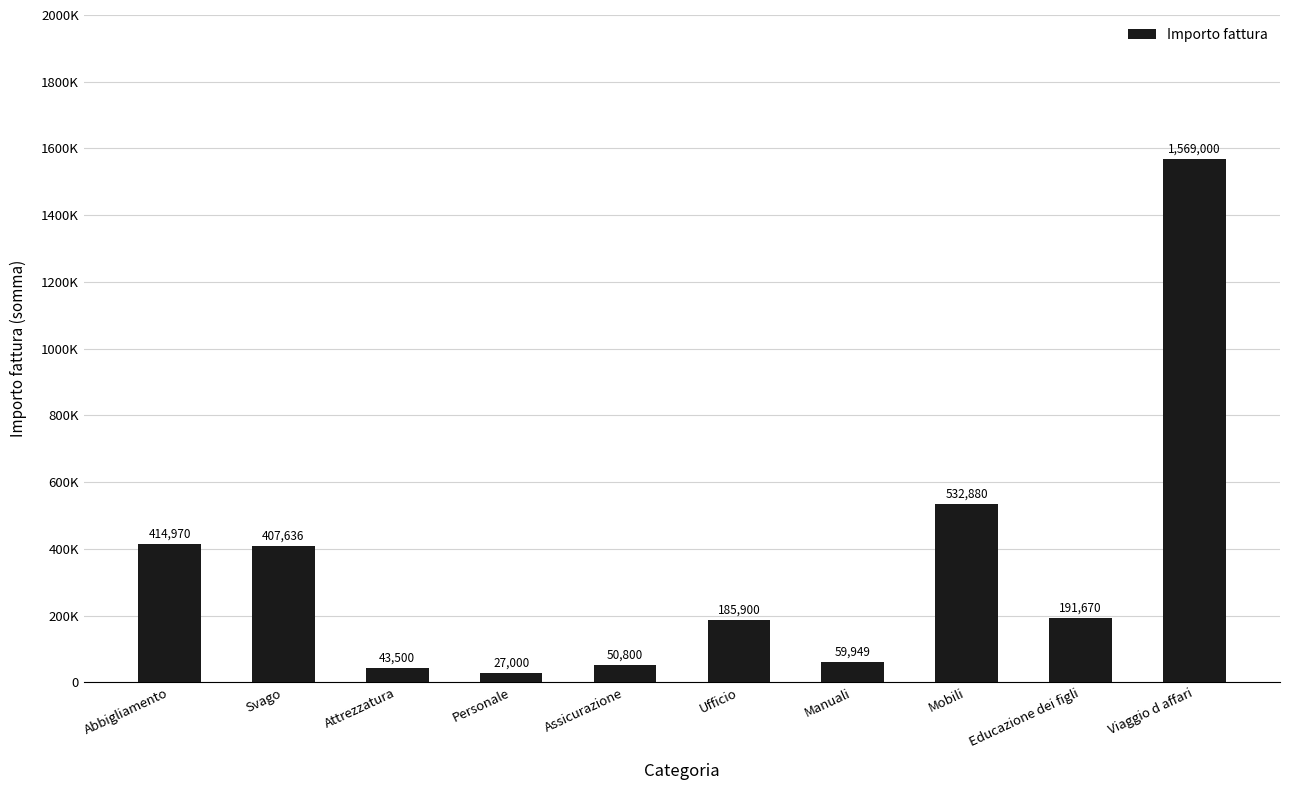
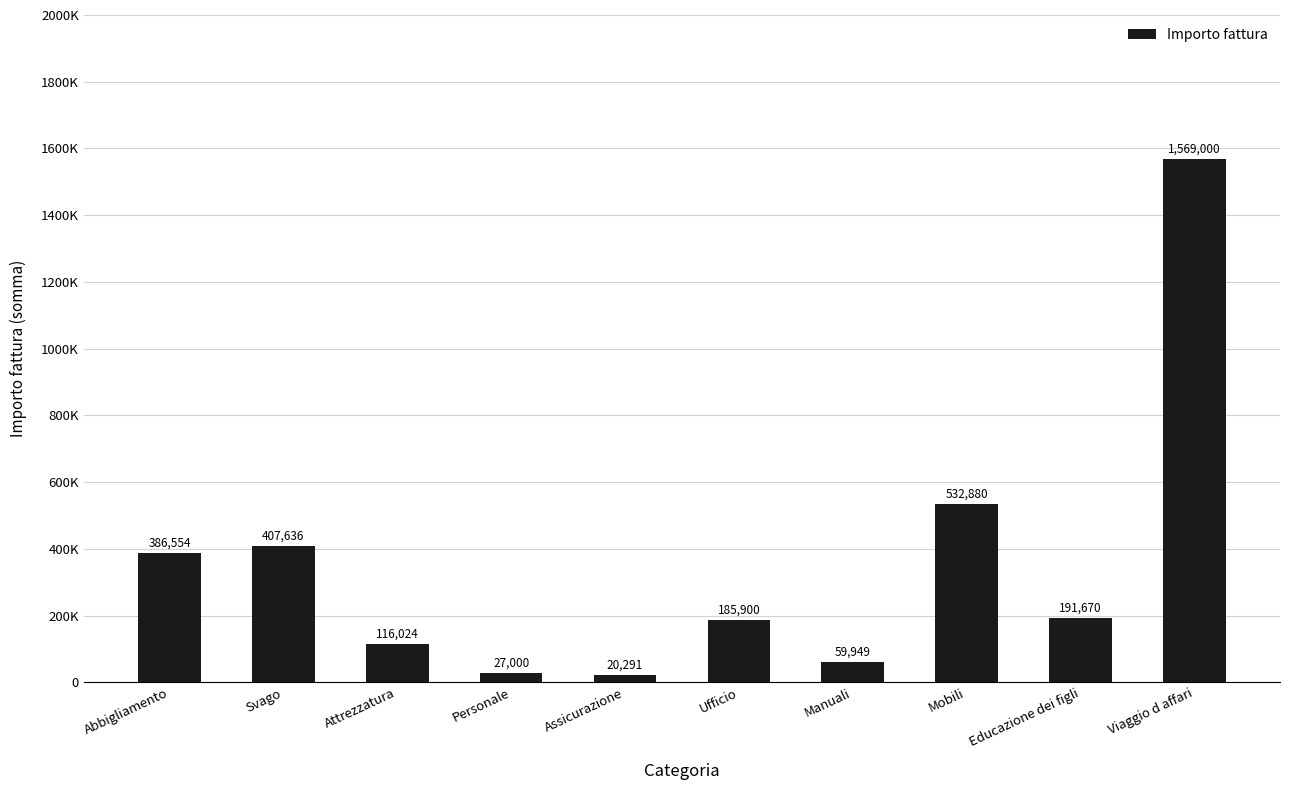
  {
-   "Abbigliamento": "414,970",
+   "Abbigliamento": "386,554",
    "Svago": "407,636",
-   "Attrezzatura": "43,500",
+   "Attrezzatura": "116,024",
    "Personale": "27,000",
-   "Assicurazione": "50,800",
+   "Assicurazione": "20,291",
    "Ufficio": "185,900",
    "Manuali": "59,949",
    "Mobili": "532,880",
    "Educazione dei figli": "191,670",
    "Viaggio d affari": "1,569,000"
  }
